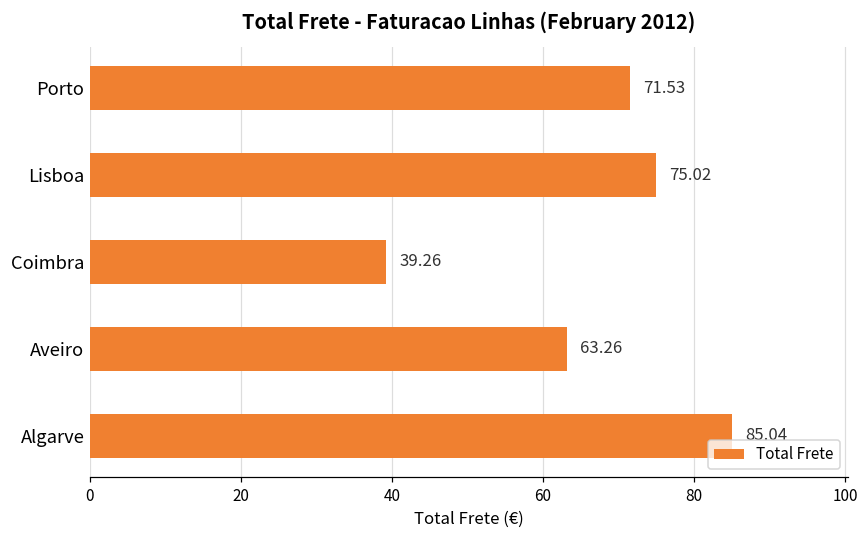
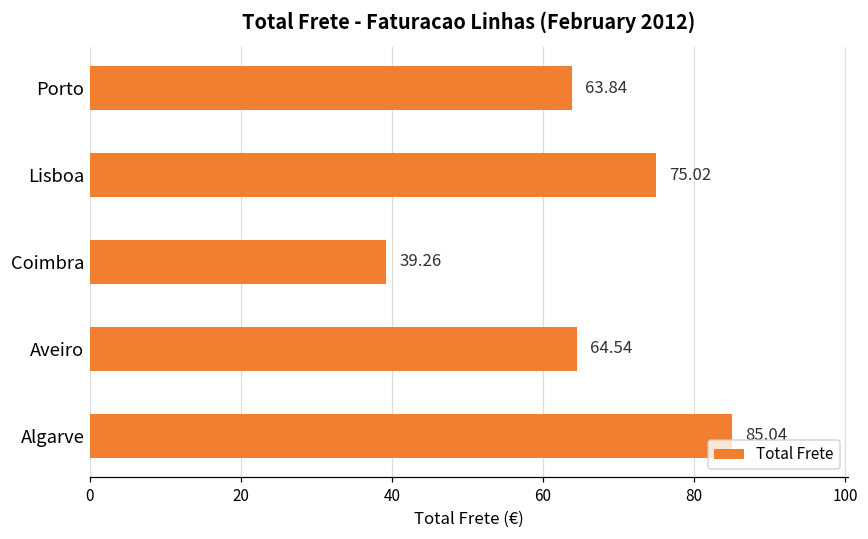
  {
-   "Porto": 71.53,
+   "Porto": 63.84,
    "Lisboa": 75.02,
    "Coimbra": 39.26,
-   "Aveiro": 63.26
+   "Aveiro": 64.54
  }
